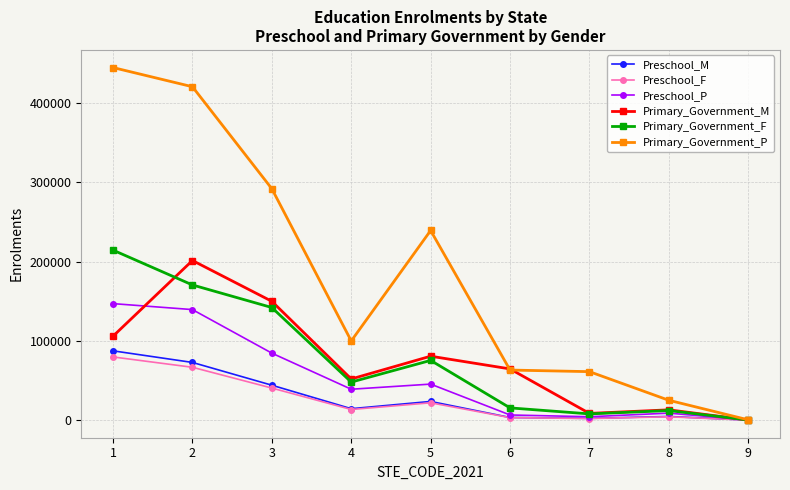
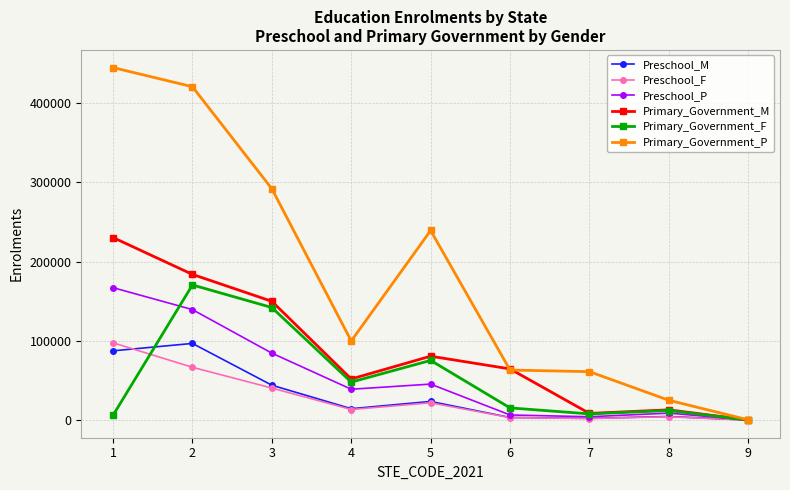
  {
    "Preschool_M": {
      "1": 90000,
-     "2": 70000,
+     "2": 100000,
      "3": 40000
    },
    "Preschool_F": {
-     "1": 80000,
+     "1": 100000,
      "2": 70000,
      "3": 40000
    },
    "Preschool_P": {
-     "1": 150000,
+     "1": 170000,
      "2": 140000,
      "3": 80000,
      "4": 40000,
      "5": 50000
    },
    "Primary_Government_M": {
-     "1": 110000,
-     "2": 200000,
+     "1": 230000,
+     "2": 180000,
      "3": 150000,
      "4": 50000,
      "5": 80000
    },
    "Primary_Government_F": {
-     "1": 210000,
+     "1": 10000,
      "2": 170000,
      "3": 140000,
      "4": 50000,
      "5": 80000,
      "6": 20000
    },
    "Primary_Government_P": {
      "1": 440000,
      "2": 420000,
      "3": 290000,
      "4": 100000,
      "5": 240000,
      "7": 60000,
      "8": 30000
    }
  }
